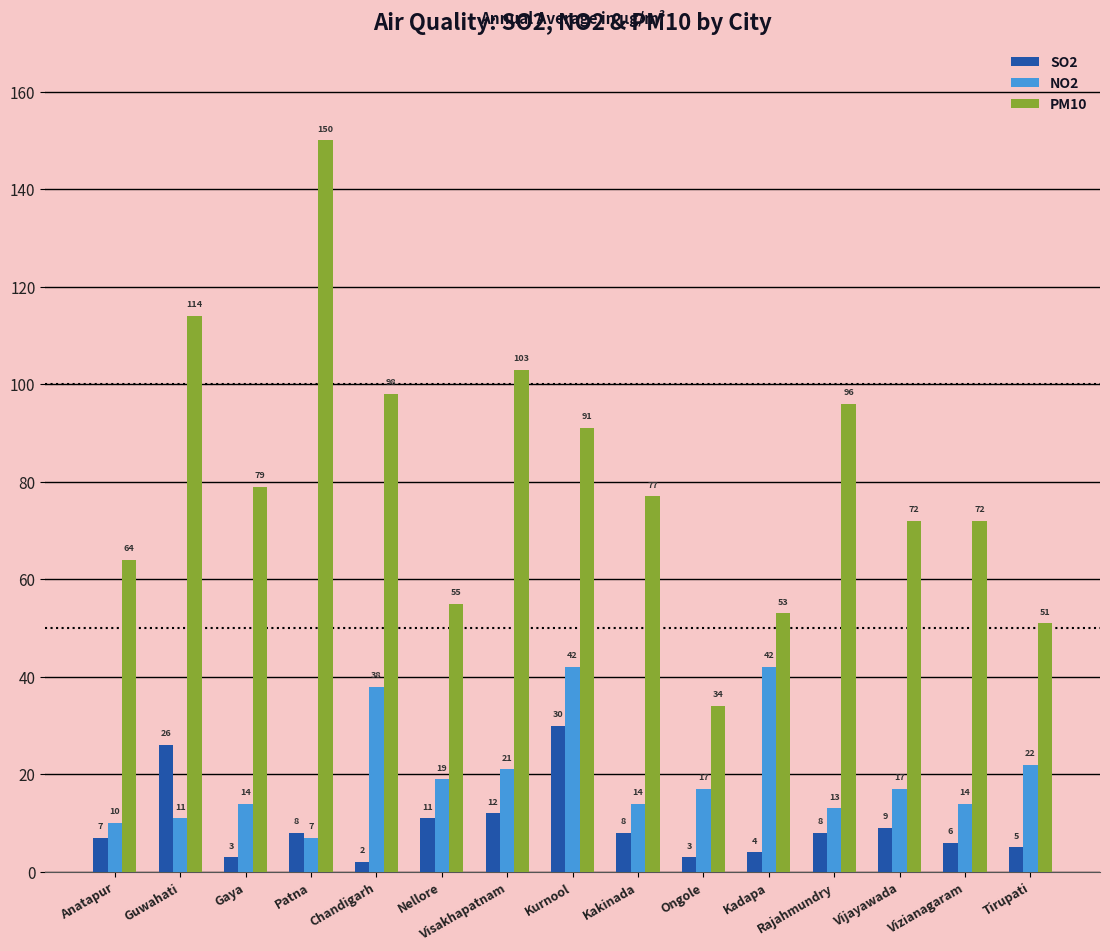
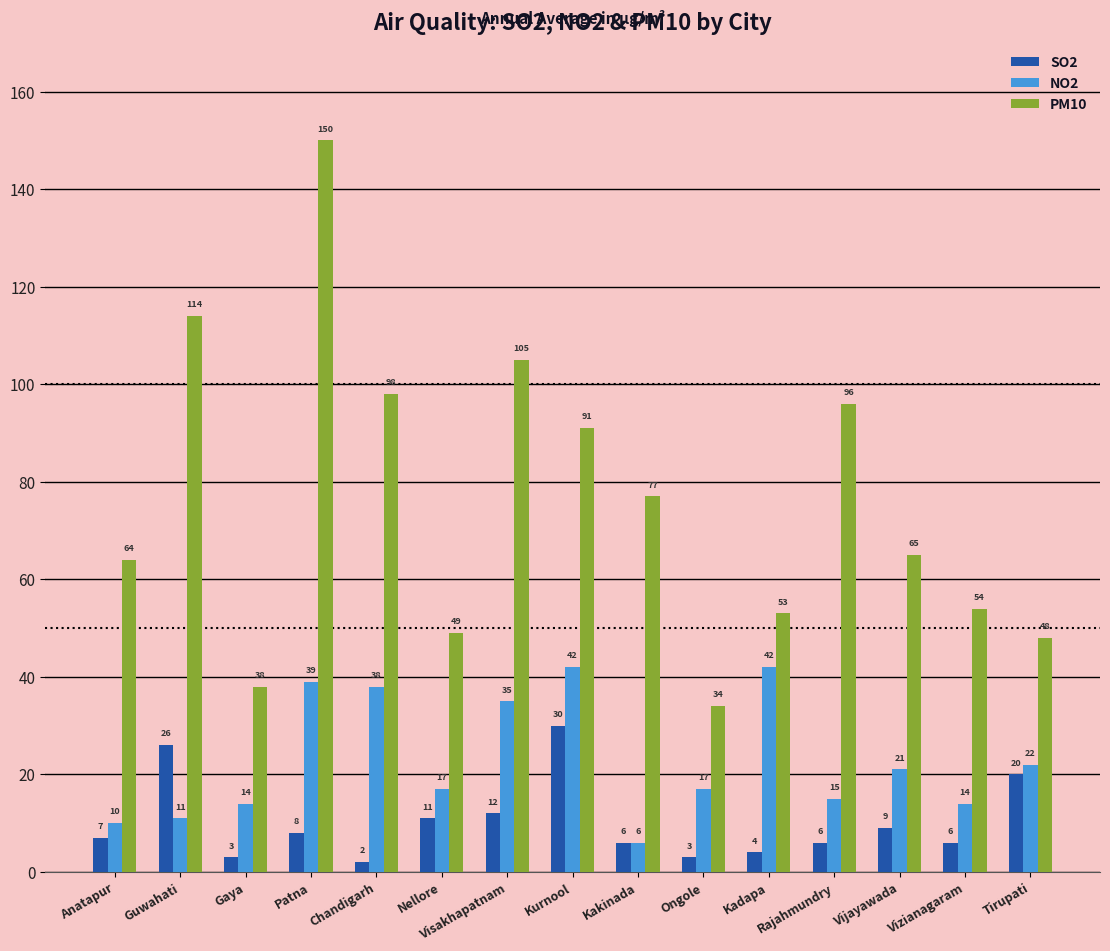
  {
    "SO2": {
      "Anatapur": 7,
      "Guwahati": 26,
      "Gaya": 3,
      "Patna": 8,
      "Chandigarh": 2,
      "Nellore": 11,
      "Visakhapatnam": 12,
      "Kurnool": 30,
-     "Kakinada": 8,
+     "Kakinada": 6,
      "Ongole": 3,
      "Kadapa": 4,
-     "Rajahmundry": 8,
+     "Rajahmundry": 6,
      "Vijayawada": 9,
      "Vizianagaram": 6,
-     "Tirupati": 5
+     "Tirupati": 20
    },
    "NO2": {
      "Anatapur": 10,
      "Guwahati": 11,
      "Gaya": 14,
-     "Patna": 7,
+     "Patna": 39,
      "Chandigarh": 38,
-     "Nellore": 19,
-     "Visakhapatnam": 21,
+     "Nellore": 17,
+     "Visakhapatnam": 35,
      "Kurnool": 42,
-     "Kakinada": 14,
+     "Kakinada": 6,
      "Ongole": 17,
      "Kadapa": 42,
-     "Rajahmundry": 13,
-     "Vijayawada": 17,
+     "Rajahmundry": 15,
+     "Vijayawada": 21,
      "Vizianagaram": 14,
      "Tirupati": 22
    },
    "PM10": {
      "Anatapur": 64,
      "Guwahati": 114,
-     "Gaya": 79,
+     "Gaya": 38,
      "Patna": 150,
      "Chandigarh": 98,
-     "Nellore": 55,
-     "Visakhapatnam": 103,
+     "Nellore": 49,
+     "Visakhapatnam": 105,
      "Kurnool": 91,
      "Kakinada": 77,
      "Ongole": 34,
      "Kadapa": 53,
      "Rajahmundry": 96,
-     "Vijayawada": 72,
-     "Vizianagaram": 72,
-     "Tirupati": 51
+     "Vijayawada": 65,
+     "Vizianagaram": 54,
+     "Tirupati": 48
    }
  }
